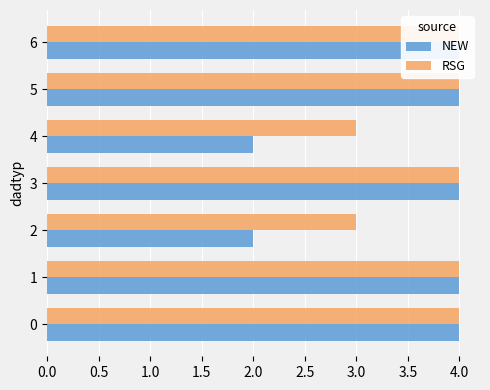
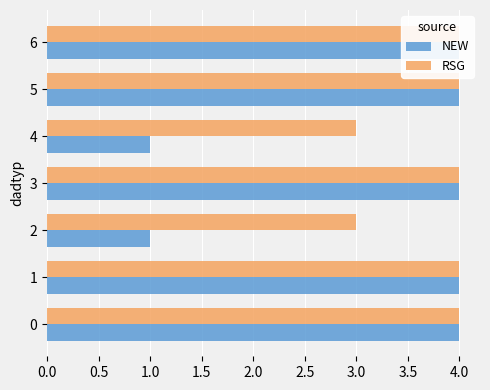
  {
    "NEW": {
      "5": 4,
-     "4": 2,
+     "4": 1,
      "3": 4,
-     "2": 2,
+     "2": 1,
      "1": 4,
      "0": 4
    },
    "RSG": {
      "5": 4,
      "4": 3,
      "3": 4,
      "2": 3,
      "1": 4,
      "0": 4
    }
  }
